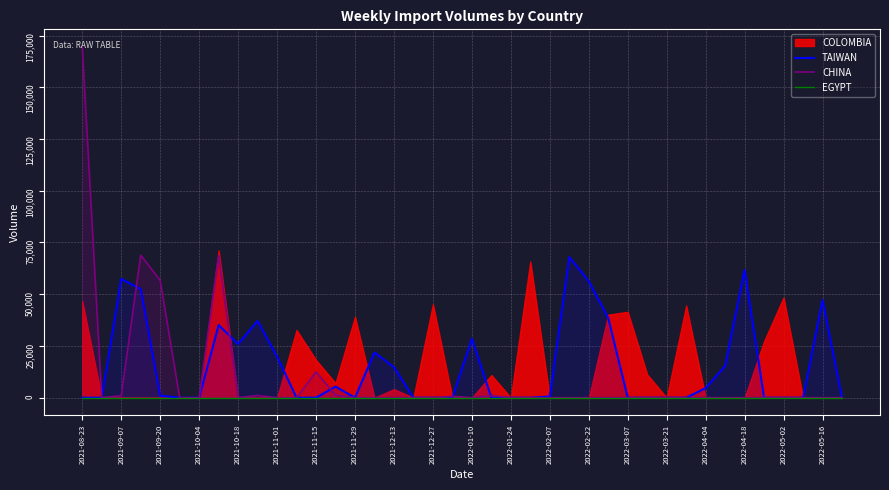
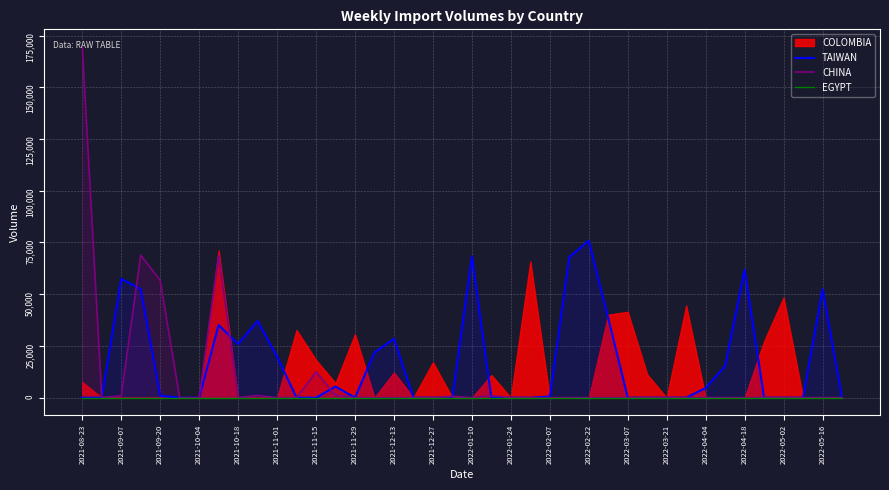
  {
    "COLOMBIA": {
-     "2021-08-23": "47,000",
+     "2021-08-23": "8,000",
      "2021-11-15": "18,000",
-     "2021-11-29": "39,000",
-     "2021-12-13": "4,000",
-     "2021-12-27": "45,000",
+     "2021-11-29": "31,000",
+     "2021-12-13": "12,000",
+     "2021-12-27": "17,000",
      "2022-03-07": "42,000",
      "2022-05-02": "48,000"
    },
    "TAIWAN": {
      "2021-09-07": "57,000",
      "2021-10-18": "26,000",
      "2021-11-01": "20,000",
-     "2021-12-13": "15,000",
-     "2022-01-10": "29,000",
-     "2022-02-22": "56,000",
+     "2021-12-13": "29,000",
+     "2022-01-10": "68,000",
+     "2022-02-22": "76,000",
      "2022-04-04": "5,000",
      "2022-04-18": "62,000",
-     "2022-05-16": "47,000"
+     "2022-05-16": "52,000"
    },
    "CHINA": {
      "2021-08-23": "170,000",
      "2021-09-20": "57,000",
      "2021-11-15": "12,000"
    }
  }
